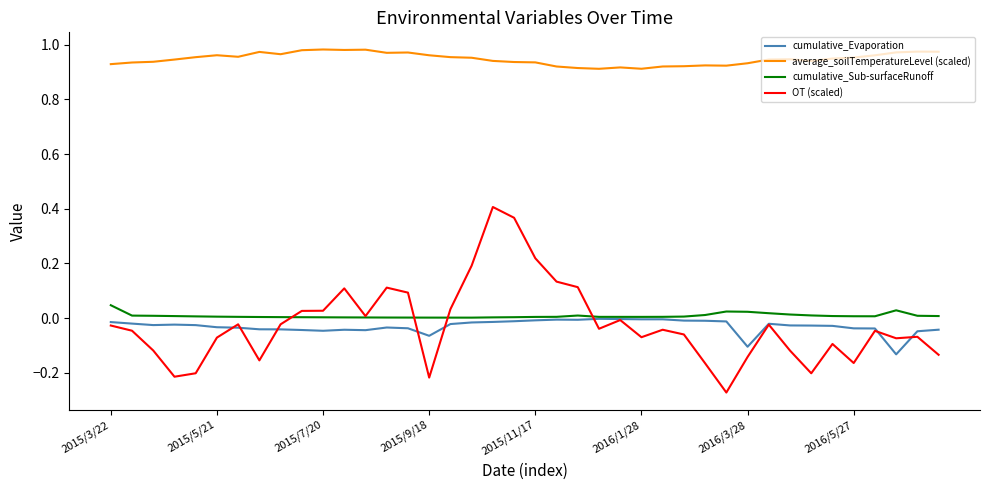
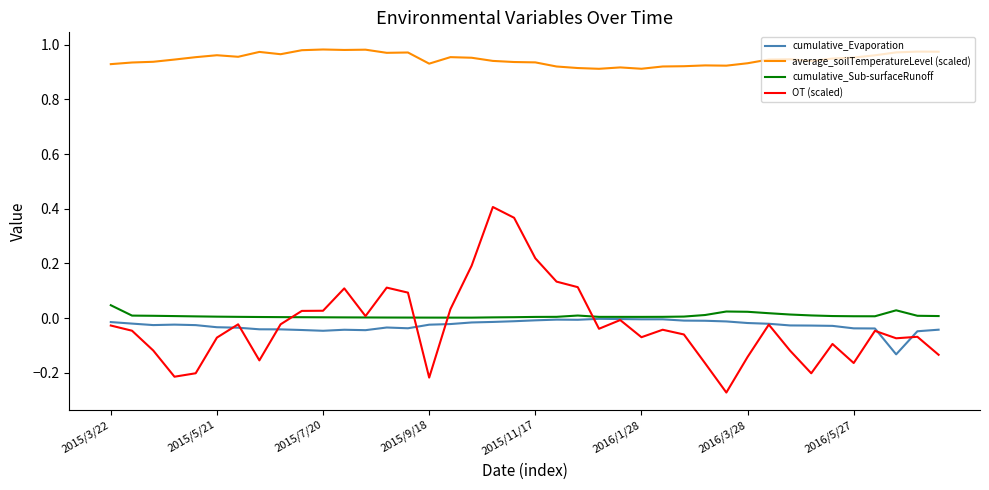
  {
    "cumulative_Evaporation": {
      "2015/3/22": -0.01,
      "2015/5/21": -0.03,
      "2015/7/20": -0.05,
-     "2015/9/18": -0.06,
+     "2015/9/18": -0.02,
      "2015/11/17": -0.01,
-     "2016/3/28": -0.10,
+     "2016/3/28": -0.02,
      "2016/5/27": -0.04
    },
    "average_soilTemperatureLevel (scaled)": {
      "2015/3/22": 0.93,
      "2015/5/21": 0.96,
      "2015/7/20": 0.98,
-     "2015/9/18": 0.96,
+     "2015/9/18": 0.93,
      "2015/11/17": 0.94,
      "2016/1/28": 0.91,
      "2016/3/28": 0.93
    },
    "cumulative_Sub-surfaceRunoff": {
      "2015/3/22": 0.05,
      "2015/5/21": 0.01,
      "2015/7/20": 0.00,
      "2015/9/18": 0.00,
      "2015/11/17": 0.00,
      "2016/3/28": 0.02,
      "2016/5/27": 0.01
    },
    "OT (scaled)": {
      "2015/3/22": -0.03,
      "2015/5/21": -0.07,
      "2015/7/20": 0.03,
      "2015/9/18": -0.22,
      "2015/11/17": 0.22,
      "2016/1/28": -0.07,
      "2016/3/28": -0.14,
      "2016/5/27": -0.16
    }
  }
